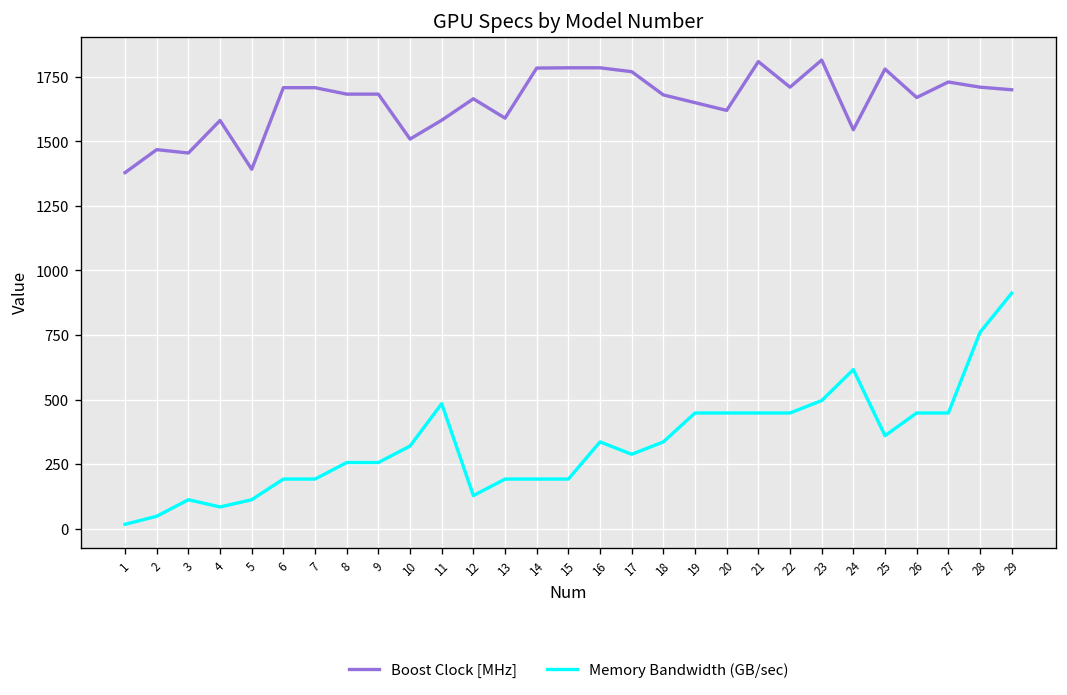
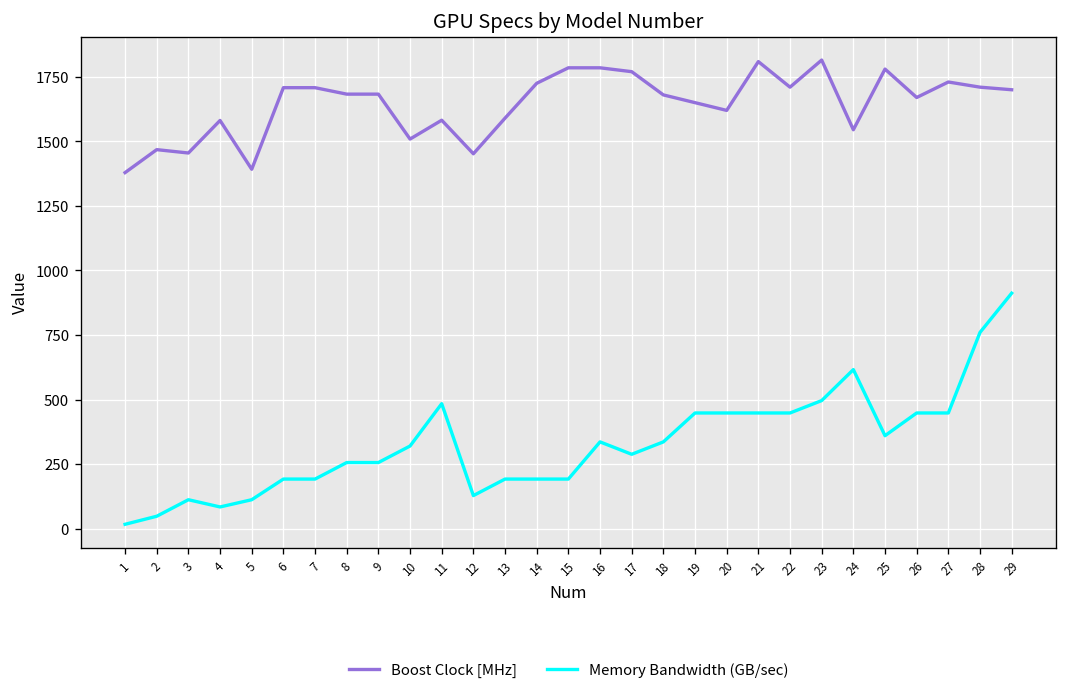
  {
    "Boost Clock [MHz]": {
      "1": 1380,
      "2": 1470,
      "3": 1460,
      "4": 1580,
      "5": 1390,
      "6": 1710,
      "7": 1710,
      "8": 1680,
      "9": 1680,
      "10": 1510,
      "11": 1580,
-     "12": 1670,
+     "12": 1450,
      "13": 1590,
-     "14": 1780,
+     "14": 1730,
      "15": 1790,
      "16": 1790,
      "17": 1770,
      "18": 1680,
      "19": 1650,
      "20": 1620,
      "21": 1810,
      "22": 1710,
      "23": 1820,
      "24": 1550,
      "25": 1780,
      "26": 1670,
      "27": 1730,
      "28": 1710,
      "29": 1700
    },
    "Memory Bandwidth (GB/sec)": {
      "1": 20,
      "2": 50,
      "3": 110,
      "4": 80,
      "5": 110,
      "6": 190,
      "7": 190,
      "8": 260,
      "9": 260,
      "10": 320,
      "11": 480,
      "12": 130,
      "13": 190,
      "14": 190,
      "15": 190,
      "16": 340,
      "17": 290,
      "18": 340,
      "19": 450,
      "20": 450,
      "21": 450,
      "22": 450,
      "23": 500,
      "24": 620,
      "25": 360,
      "26": 450,
      "27": 450,
      "28": 760,
      "29": 910
    }
  }
